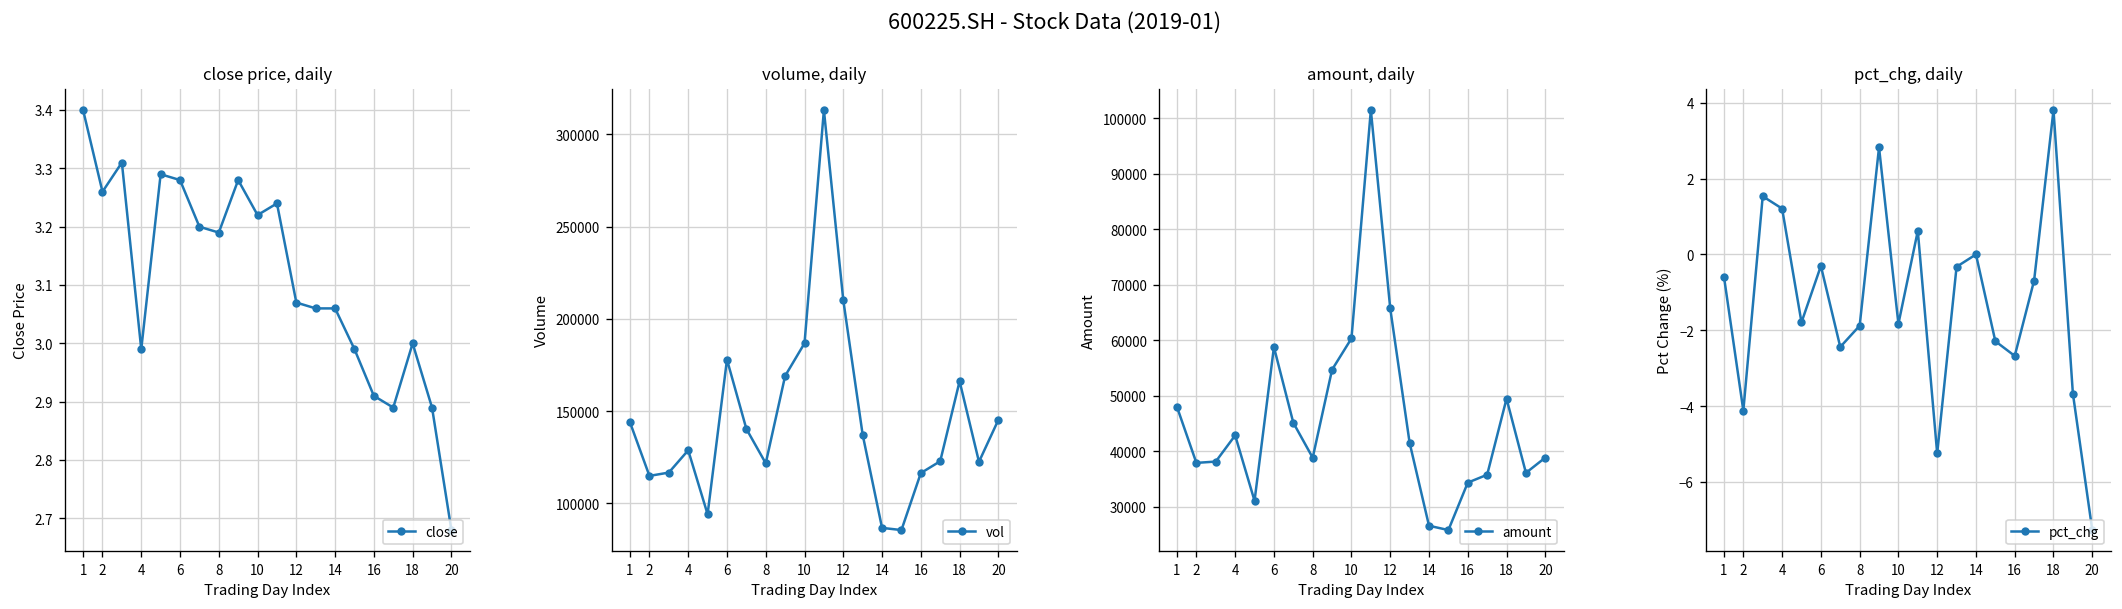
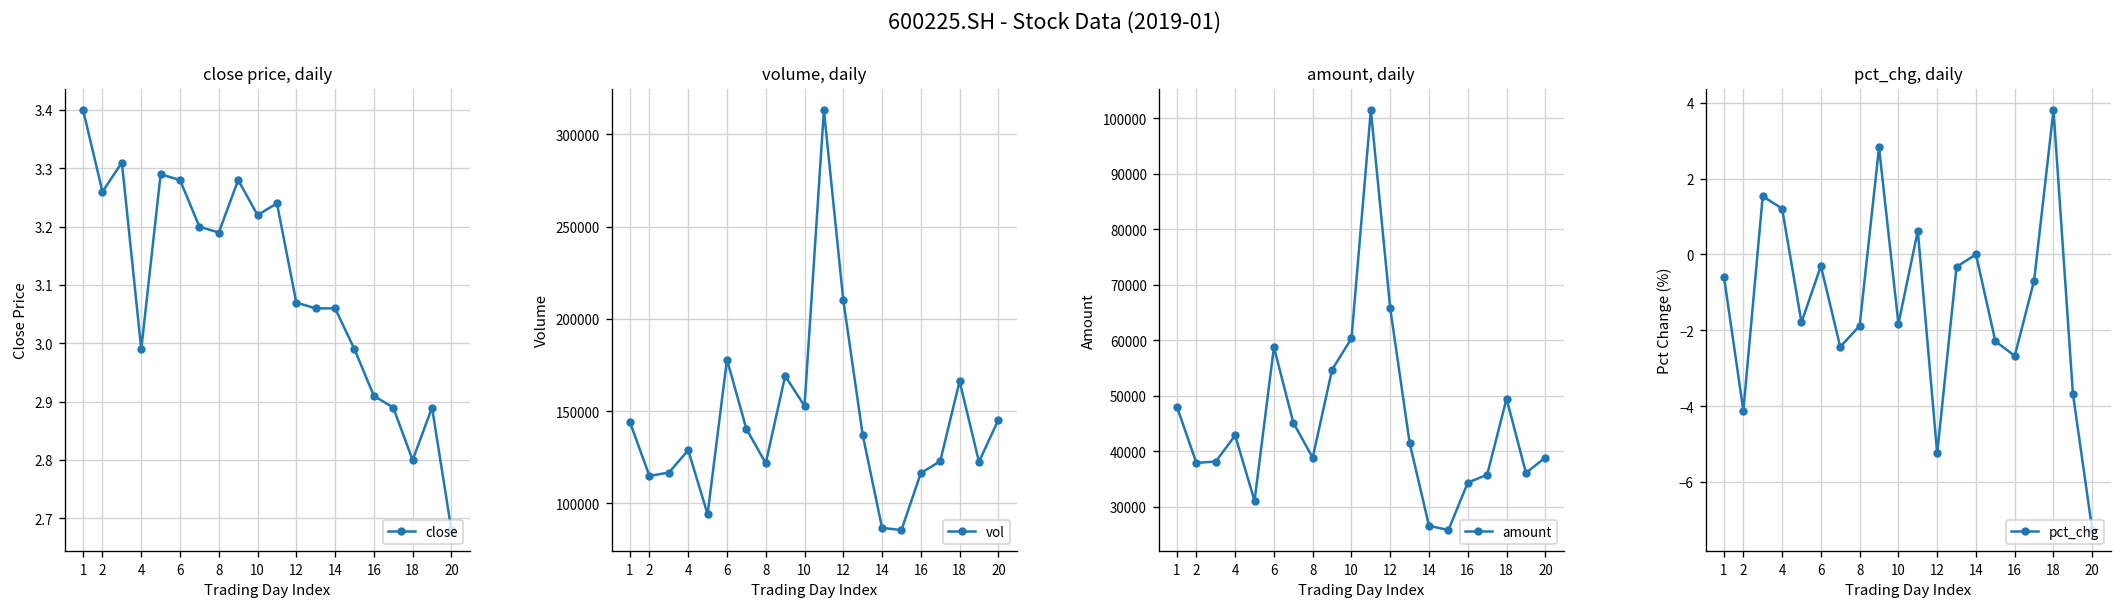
  {
    "close price, daily": {
      "1": 3.4,
      "2": 3.26,
      "4": 2.99,
      "6": 3.28,
      "8": 3.19,
      "10": 3.22,
      "12": 3.07,
      "14": 3.06,
      "16": 2.91,
-     "18": 3.0
+     "18": 2.8
    },
    "volume, daily": {
      "1": 144000,
      "2": 115000,
      "4": 129000,
      "6": 178000,
      "8": 122000,
-     "10": 187000,
+     "10": 153000,
      "12": 210000,
      "14": 87000,
      "16": 116000,
      "18": 166000,
      "20": 145000
    },
    "amount, daily": {
      "1": 48000,
      "2": 38000,
      "4": 43000,
      "6": 59000,
      "8": 39000,
      "10": 60000,
      "12": 66000,
      "14": 27000,
      "16": 34000,
      "18": 49000,
      "20": 39000
    },
    "pct_chg, daily": {
      "1": -0.6,
      "2": -4.1,
      "4": 1.2,
      "6": -0.3,
      "8": -1.9,
      "10": -1.8,
      "12": -5.2,
      "14": 0.0,
      "16": -2.7,
      "18": 3.8
    }
  }
